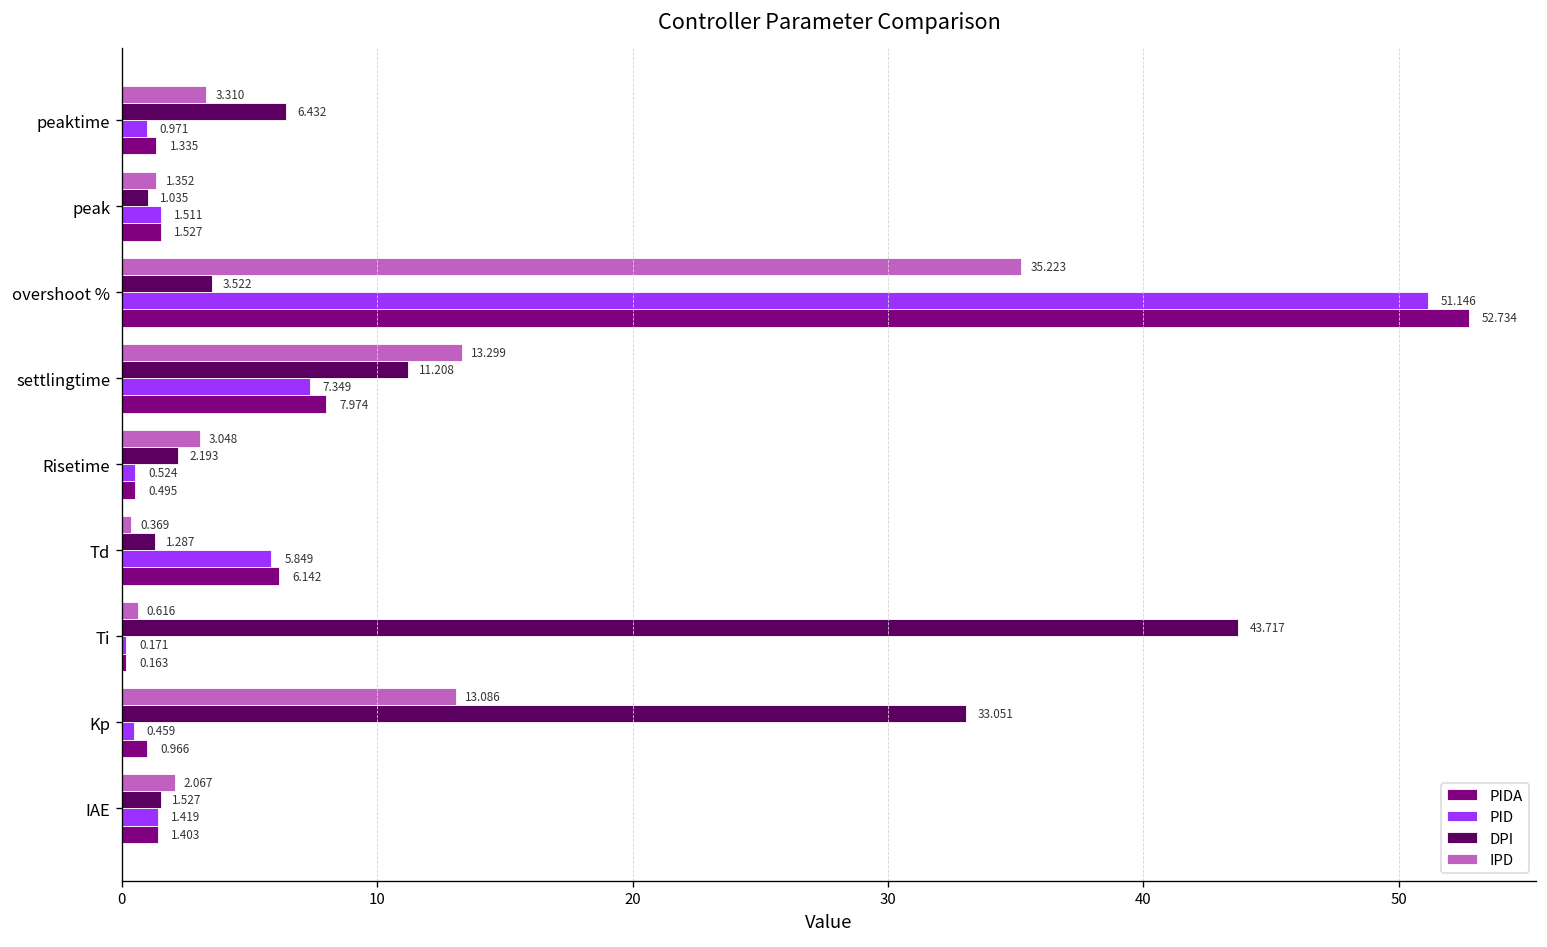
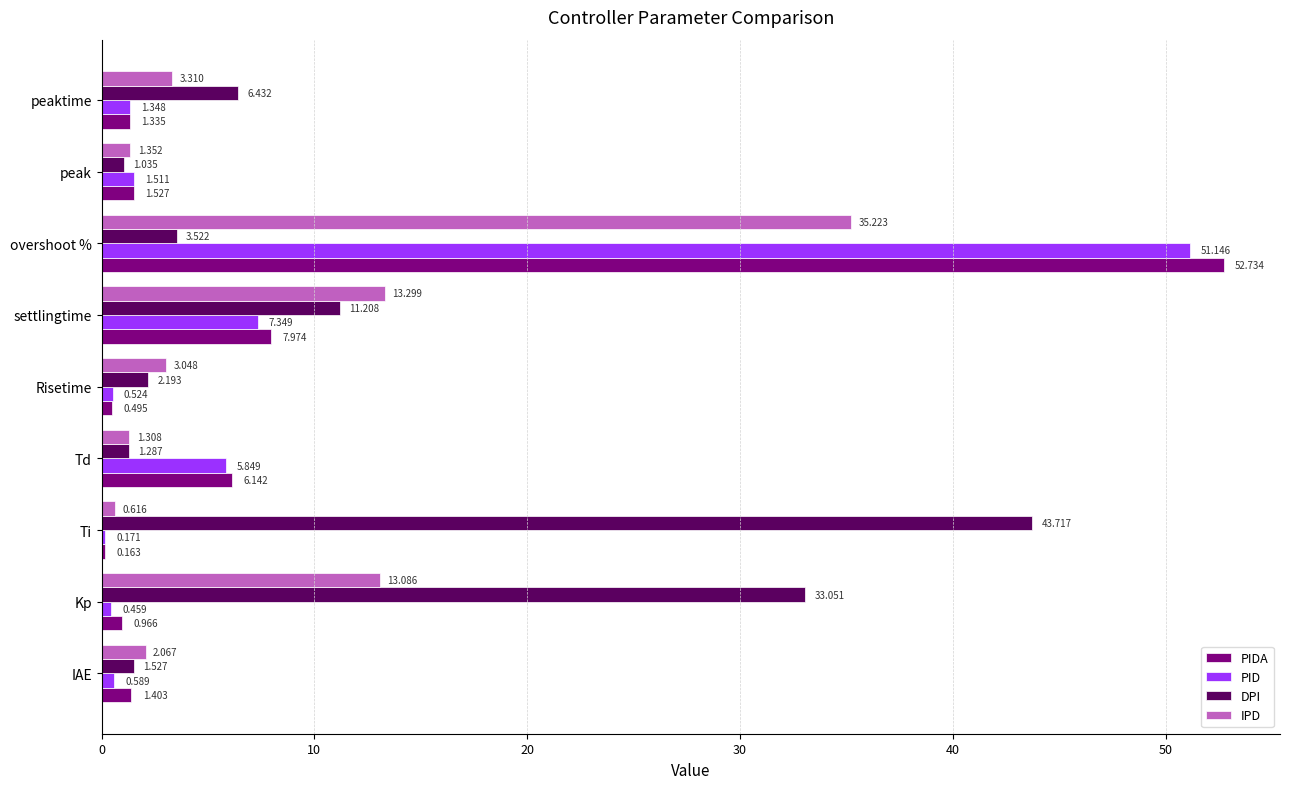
  {
    "PID": {
-     "peaktime": 0.971,
+     "peaktime": 1.348,
      "peak": 1.511,
      "overshoot %": 51.146,
      "settlingtime": 7.349,
      "Risetime": 0.524,
      "Td": 5.849,
      "Ti": 0.171,
      "Kp": 0.459,
-     "IAE": 1.419
+     "IAE": 0.589
    },
    "IPD": {
      "peaktime": 3.310,
      "peak": 1.352,
      "overshoot %": 35.223,
      "settlingtime": 13.299,
      "Risetime": 3.048,
-     "Td": 0.369,
+     "Td": 1.308,
      "Ti": 0.616,
      "Kp": 13.086,
      "IAE": 2.067
    }
  }
